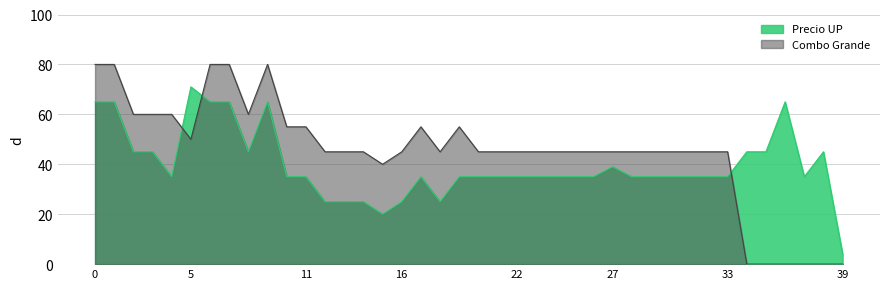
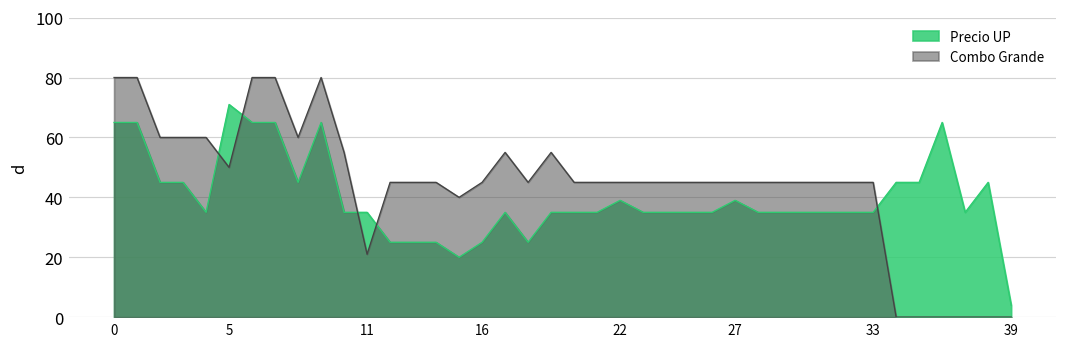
  {
    "Precio UP": {
      "0": 65,
      "5": 71,
      "11": 35,
      "16": 25,
-     "22": 35,
+     "22": 39,
      "27": 39,
      "33": 35,
      "39": 4
    },
    "Combo Grande": {
      "0": 80,
      "5": 50,
-     "11": 55,
+     "11": 21,
      "16": 45,
      "22": 45,
      "27": 45,
      "33": 45,
      "39": 0
    }
  }
